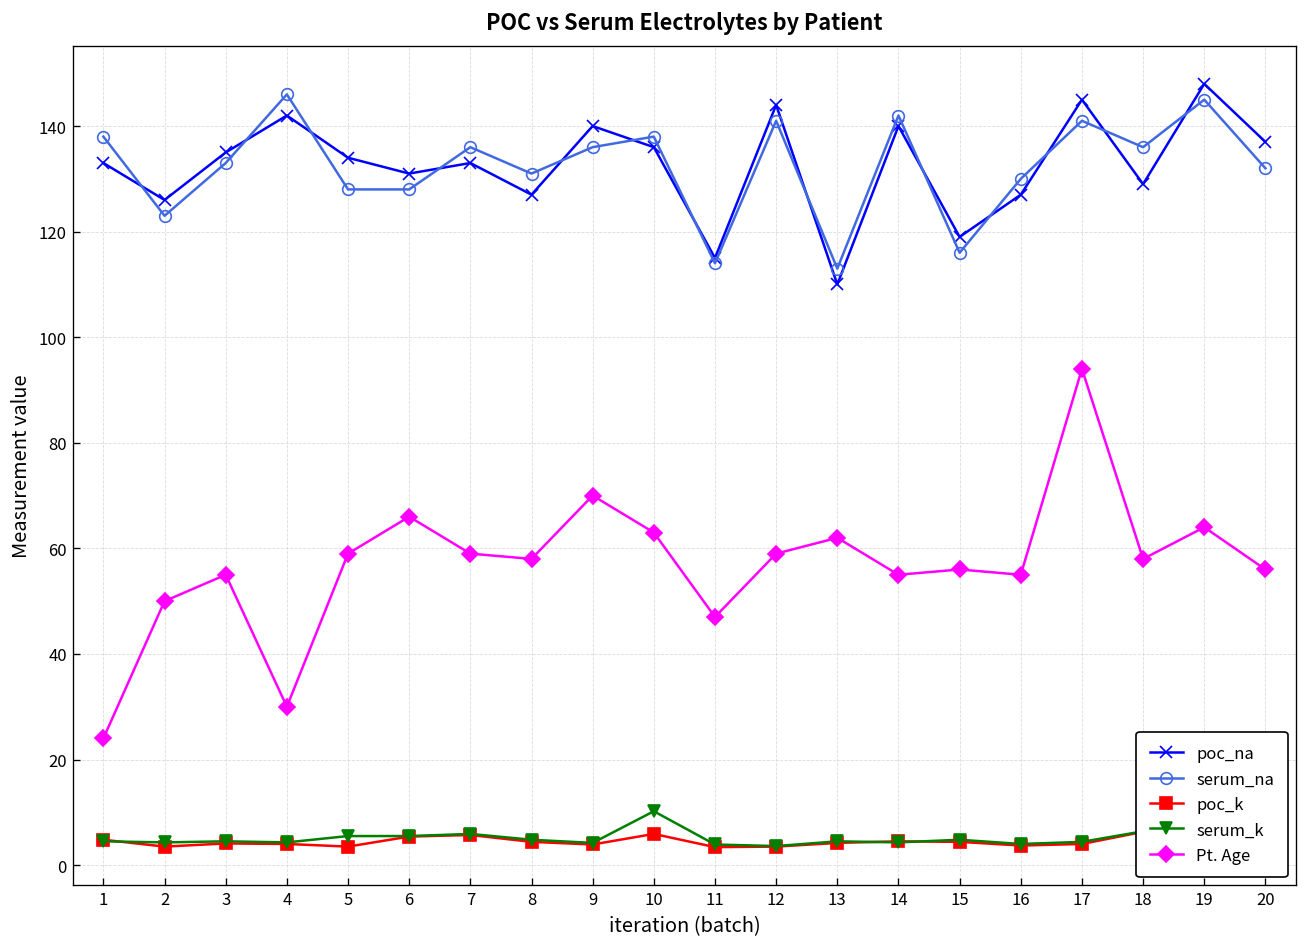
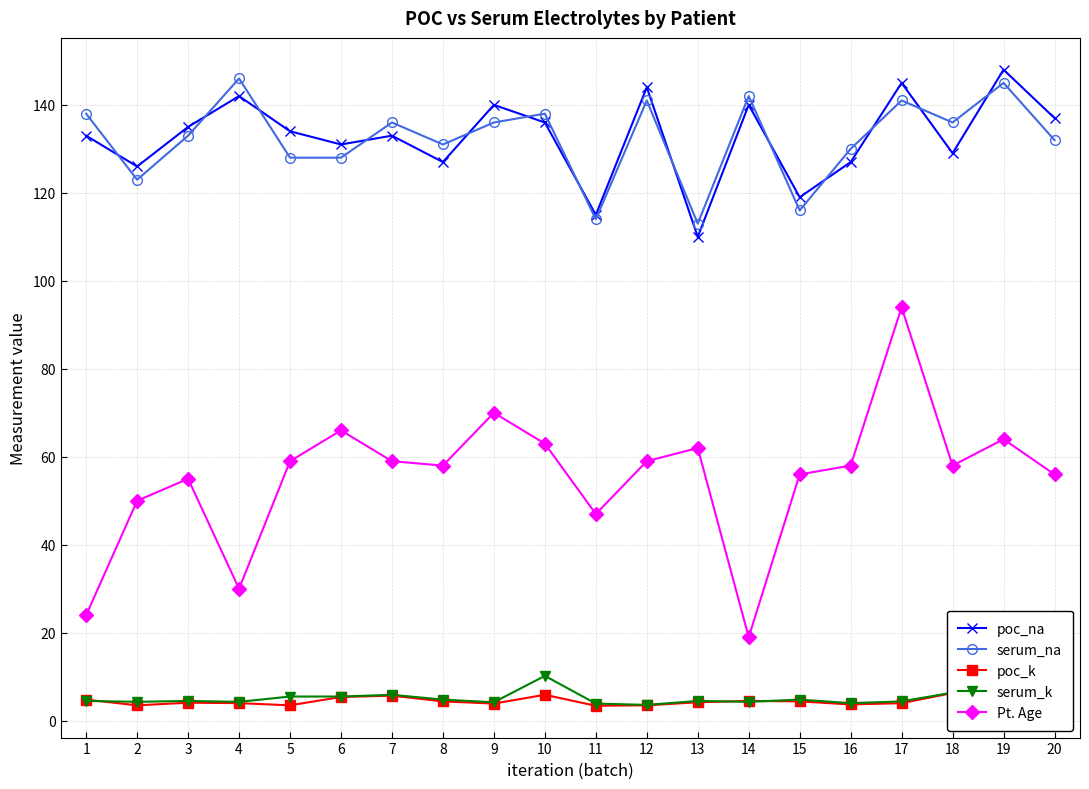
  {
    "poc_na": {
      "1": 133,
      "2": 126,
      "3": 135,
      "4": 142,
      "5": 134,
      "6": 131,
      "7": 133,
      "8": 127,
      "9": 140,
      "10": 136,
      "11": 115,
      "12": 144,
      "13": 110,
      "14": 140,
      "15": 119,
      "16": 127,
      "17": 145,
      "18": 129,
      "19": 148,
      "20": 137
    },
    "serum_na": {
      "1": 138,
      "2": 123,
      "3": 133,
      "4": 146,
      "5": 128,
      "6": 128,
      "7": 136,
      "8": 131,
      "9": 136,
      "10": 138,
      "11": 114,
      "12": 141,
      "13": 113,
      "14": 142,
      "15": 116,
      "16": 130,
      "17": 141,
      "18": 136,
      "19": 145,
      "20": 132
    },
    "poc_k": {
      "2": 4,
      "5": 4,
      "10": 6
    },
    "serum_k": {
      "2": 4,
      "5": 6,
      "10": 10
    },
    "Pt. Age": {
      "1": 24,
      "2": 50,
      "3": 55,
      "4": 30,
      "5": 59,
      "6": 66,
      "7": 59,
      "8": 58,
      "9": 70,
      "10": 63,
      "11": 47,
      "12": 59,
      "13": 62,
-     "14": 55,
+     "14": 19,
      "15": 56,
-     "16": 55,
+     "16": 58,
      "17": 94,
      "18": 58,
      "19": 64,
      "20": 56
    }
  }
